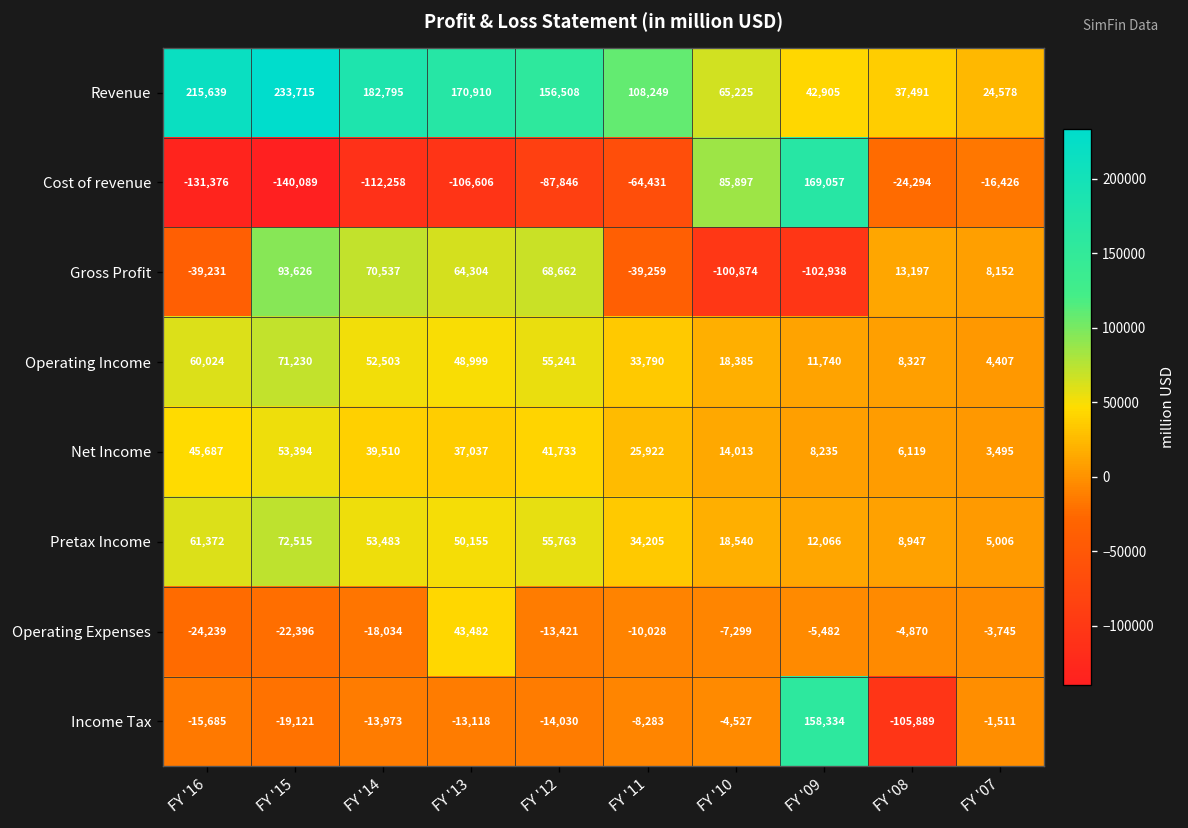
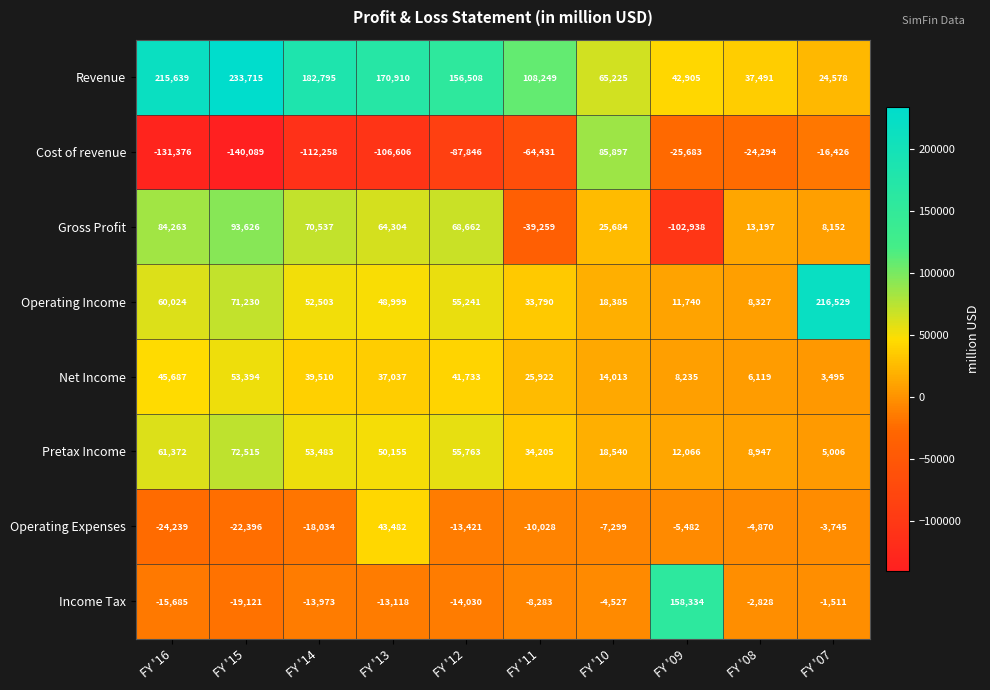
  {
    "Revenue": {
      "FY '16": "215,639",
      "FY '15": "233,715",
      "FY '14": "182,795",
      "FY '13": "170,910",
      "FY '12": "156,508",
      "FY '11": "108,249",
      "FY '10": "65,225",
      "FY '09": "42,905",
      "FY '08": "37,491",
      "FY '07": "24,578"
    },
    "Cost of revenue": {
      "FY '16": "-131,376",
      "FY '15": "-140,089",
      "FY '14": "-112,258",
      "FY '13": "-106,606",
      "FY '12": "-87,846",
      "FY '11": "-64,431",
      "FY '10": "85,897",
-     "FY '09": "169,057",
+     "FY '09": "-25,683",
      "FY '08": "-24,294",
      "FY '07": "-16,426"
    },
    "Gross Profit": {
-     "FY '16": "-39,231",
+     "FY '16": "84,263",
      "FY '15": "93,626",
      "FY '14": "70,537",
      "FY '13": "64,304",
      "FY '12": "68,662",
      "FY '11": "-39,259",
-     "FY '10": "-100,874",
+     "FY '10": "25,684",
      "FY '09": "-102,938",
      "FY '08": "13,197",
      "FY '07": "8,152"
    },
    "Operating Income": {
      "FY '16": "60,024",
      "FY '15": "71,230",
      "FY '14": "52,503",
      "FY '13": "48,999",
      "FY '12": "55,241",
      "FY '11": "33,790",
      "FY '10": "18,385",
      "FY '09": "11,740",
      "FY '08": "8,327",
-     "FY '07": "4,407"
+     "FY '07": "216,529"
    },
    "Net Income": {
      "FY '16": "45,687",
      "FY '15": "53,394",
      "FY '14": "39,510",
      "FY '13": "37,037",
      "FY '12": "41,733",
      "FY '11": "25,922",
      "FY '10": "14,013",
      "FY '09": "8,235",
      "FY '08": "6,119",
      "FY '07": "3,495"
    },
    "Pretax Income": {
      "FY '16": "61,372",
      "FY '15": "72,515",
      "FY '14": "53,483",
      "FY '13": "50,155",
      "FY '12": "55,763",
      "FY '11": "34,205",
      "FY '10": "18,540",
      "FY '09": "12,066",
      "FY '08": "8,947",
      "FY '07": "5,006"
    },
    "Operating Expenses": {
      "FY '16": "-24,239",
      "FY '15": "-22,396",
      "FY '14": "-18,034",
      "FY '13": "43,482",
      "FY '12": "-13,421",
      "FY '11": "-10,028",
      "FY '10": "-7,299",
      "FY '09": "-5,482",
      "FY '08": "-4,870",
      "FY '07": "-3,745"
    },
    "Income Tax": {
      "FY '16": "-15,685",
      "FY '15": "-19,121",
      "FY '14": "-13,973",
      "FY '13": "-13,118",
      "FY '12": "-14,030",
      "FY '11": "-8,283",
      "FY '10": "-4,527",
      "FY '09": "158,334",
-     "FY '08": "-105,889",
+     "FY '08": "-2,828",
      "FY '07": "-1,511"
    }
  }
